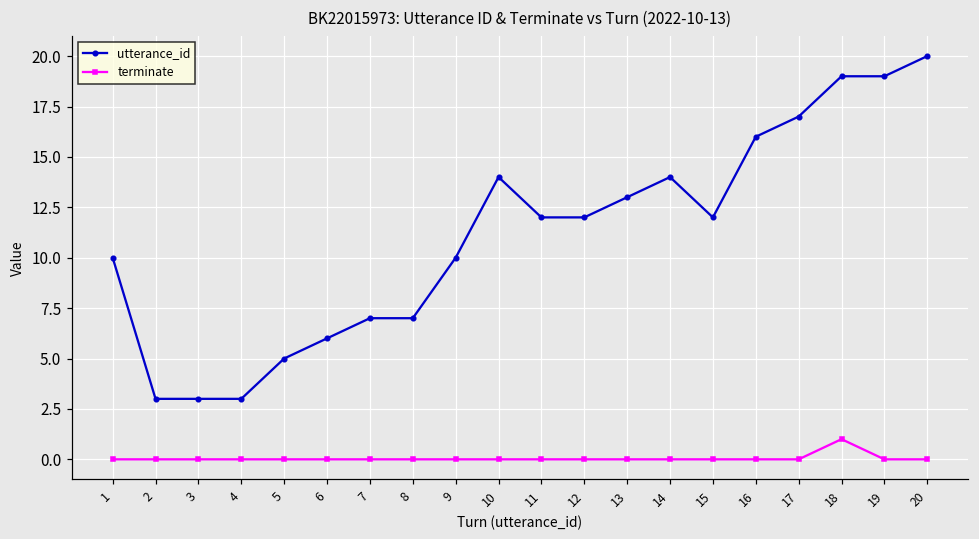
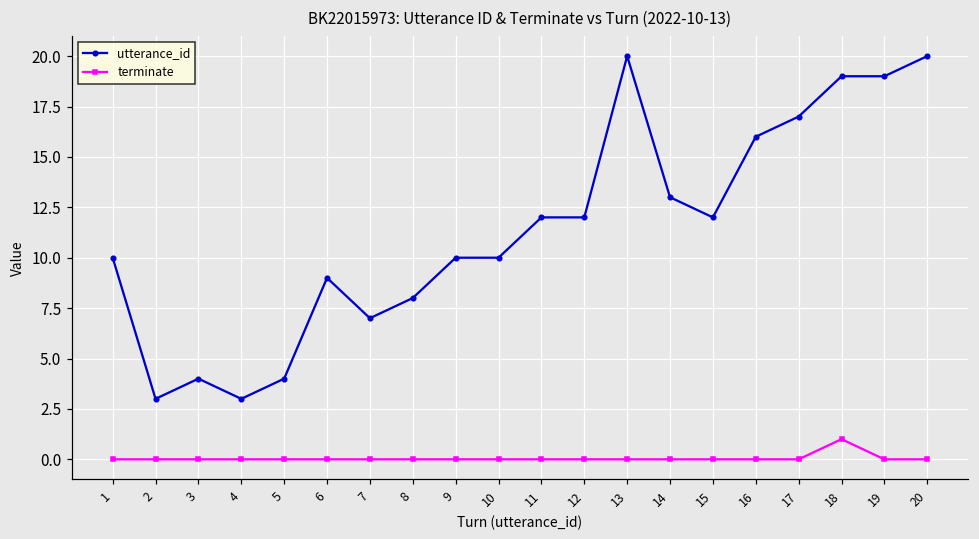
  {
    "utterance_id": {
      "1": 10,
      "2": 3,
-     "3": 3,
+     "3": 4,
      "4": 3,
-     "5": 5,
-     "6": 6,
+     "5": 4,
+     "6": 9,
      "7": 7,
-     "8": 7,
+     "8": 8,
      "9": 10,
-     "10": 14,
+     "10": 10,
      "11": 12,
      "12": 12,
-     "13": 13,
-     "14": 14,
+     "13": 20,
+     "14": 13,
      "15": 12,
      "16": 16,
      "17": 17,
      "18": 19,
      "19": 19,
      "20": 20
    },
    "terminate": {
      "1": 0,
      "2": 0,
      "3": 0,
      "4": 0,
      "5": 0,
      "6": 0,
      "7": 0,
      "8": 0,
      "9": 0,
      "10": 0,
      "11": 0,
      "12": 0,
      "13": 0,
      "14": 0,
      "15": 0,
      "16": 0,
      "17": 0,
      "18": 1,
      "19": 0,
      "20": 0
    }
  }
